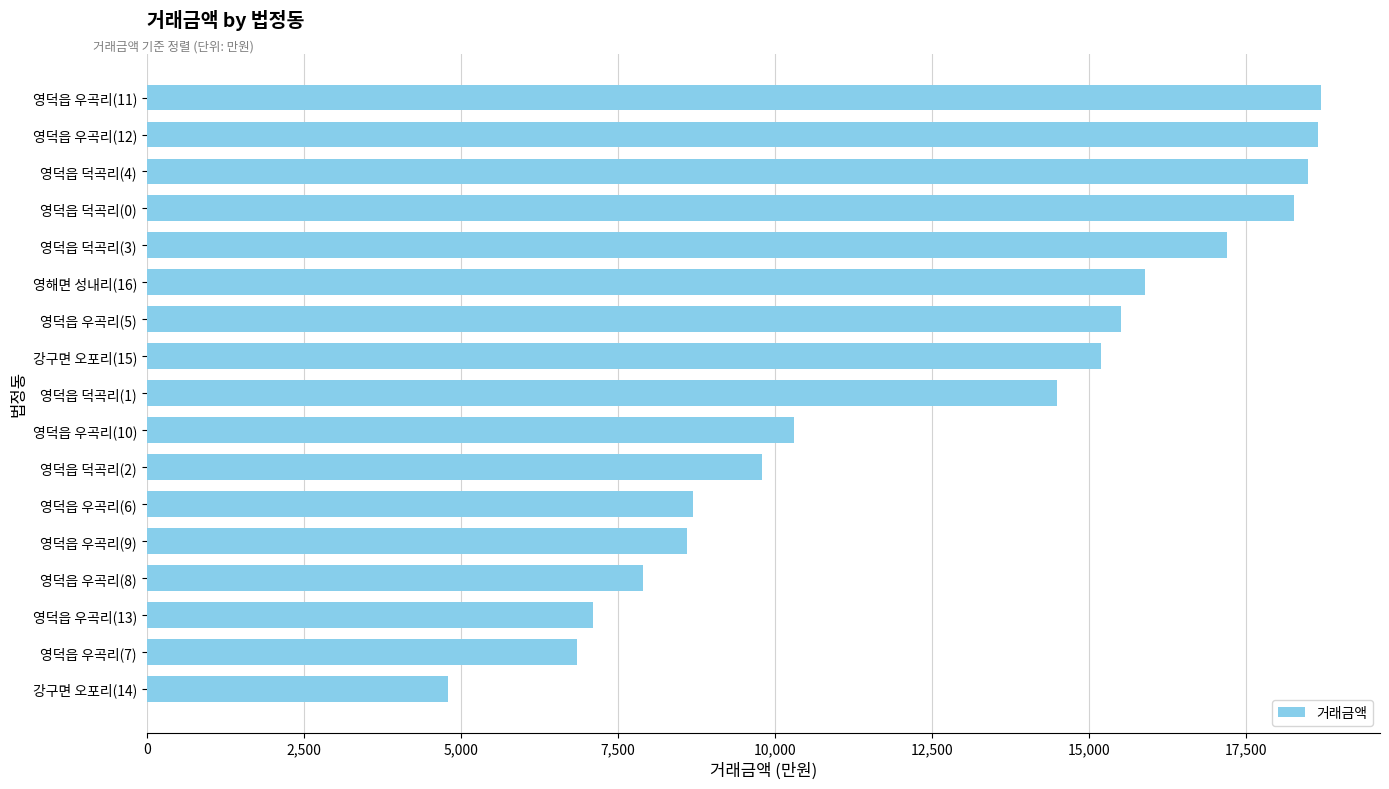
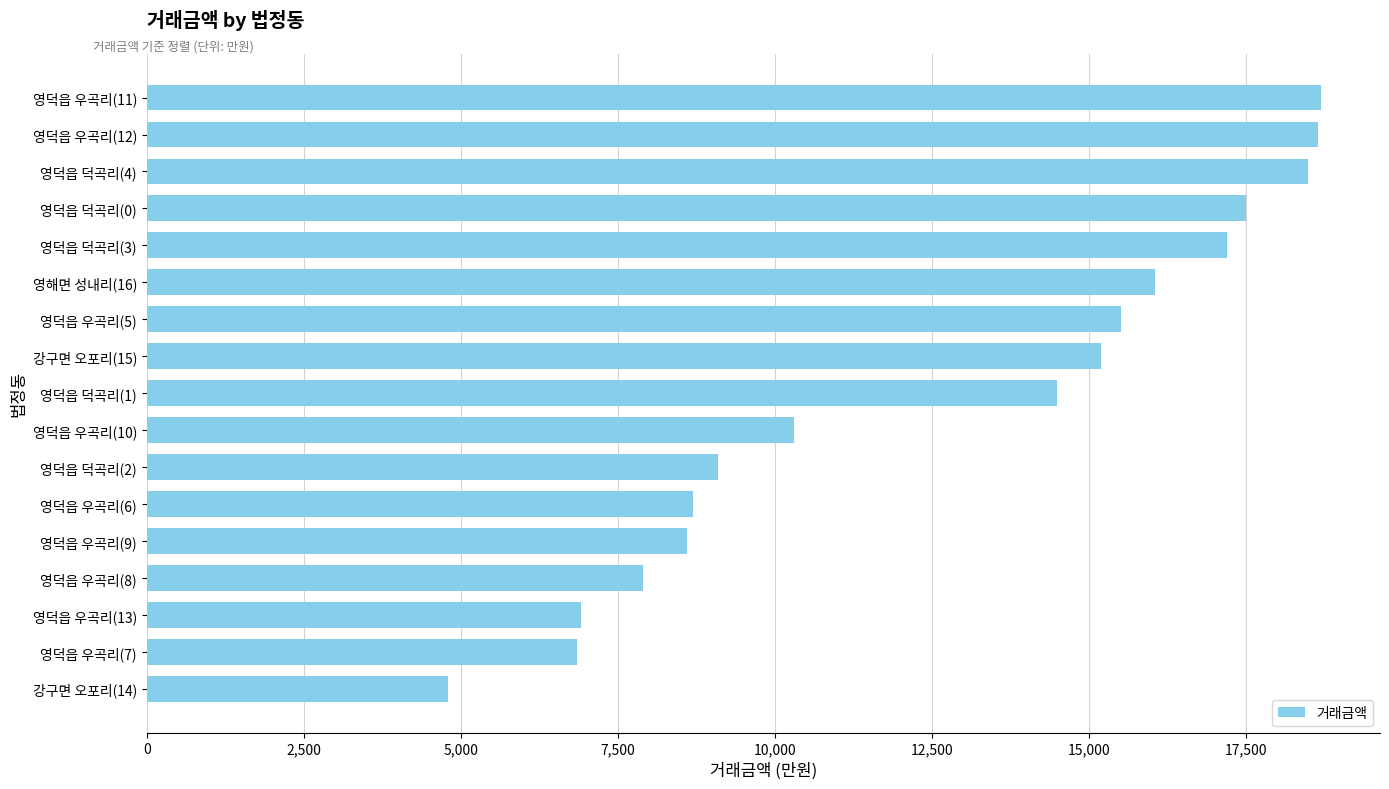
  {
    "영덕읍 우곡리(11)": "18,700",
    "영덕읍 우곡리(12)": "18,600",
    "영덕읍 덕곡리(4)": "18,500",
-   "영덕읍 덕곡리(0)": "18,300",
+   "영덕읍 덕곡리(0)": "17,500",
    "영덕읍 덕곡리(3)": "17,200",
-   "영해면 성내리(16)": "15,900",
+   "영해면 성내리(16)": "16,100",
    "영덕읍 우곡리(5)": "15,500",
    "강구면 오포리(15)": "15,200",
    "영덕읍 덕곡리(1)": "14,500",
    "영덕읍 우곡리(10)": "10,300",
-   "영덕읍 덕곡리(2)": "9,800",
+   "영덕읍 덕곡리(2)": "9,100",
    "영덕읍 우곡리(6)": "8,700",
    "영덕읍 우곡리(9)": "8,600",
    "영덕읍 우곡리(8)": "7,900",
-   "영덕읍 우곡리(13)": "7,100",
+   "영덕읍 우곡리(13)": "6,900",
    "영덕읍 우곡리(7)": "6,800",
    "강구면 오포리(14)": "4,800"
  }
